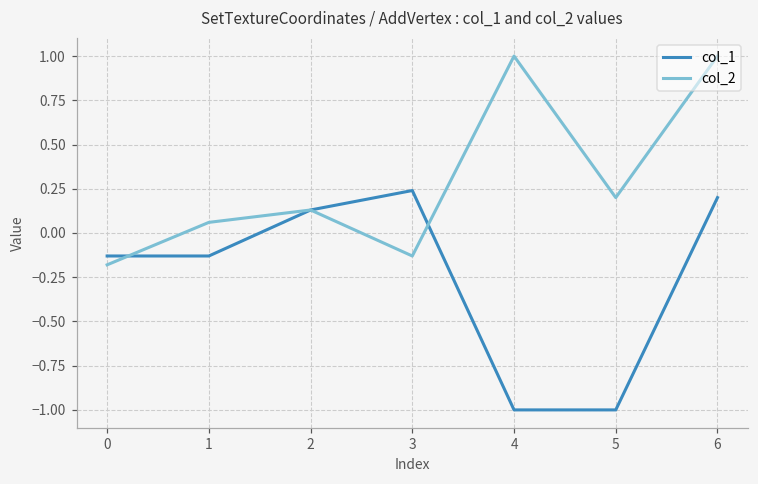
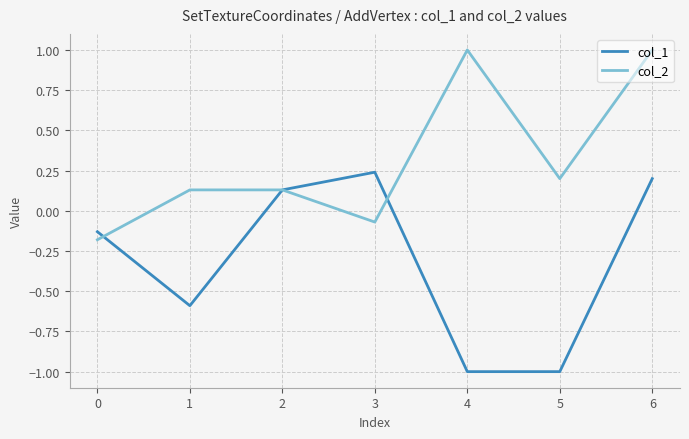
  {
    "col_1": {
      "0": -0.13,
-     "1": -0.13,
+     "1": -0.59,
      "3": 0.24,
      "4": -1.00,
      "5": -1.00,
      "6": 0.20
    },
    "col_2": {
      "0": -0.18,
-     "1": 0.06,
-     "3": -0.13,
+     "1": 0.13,
+     "3": -0.07,
      "4": 1.00,
      "5": 0.20
    }
  }
